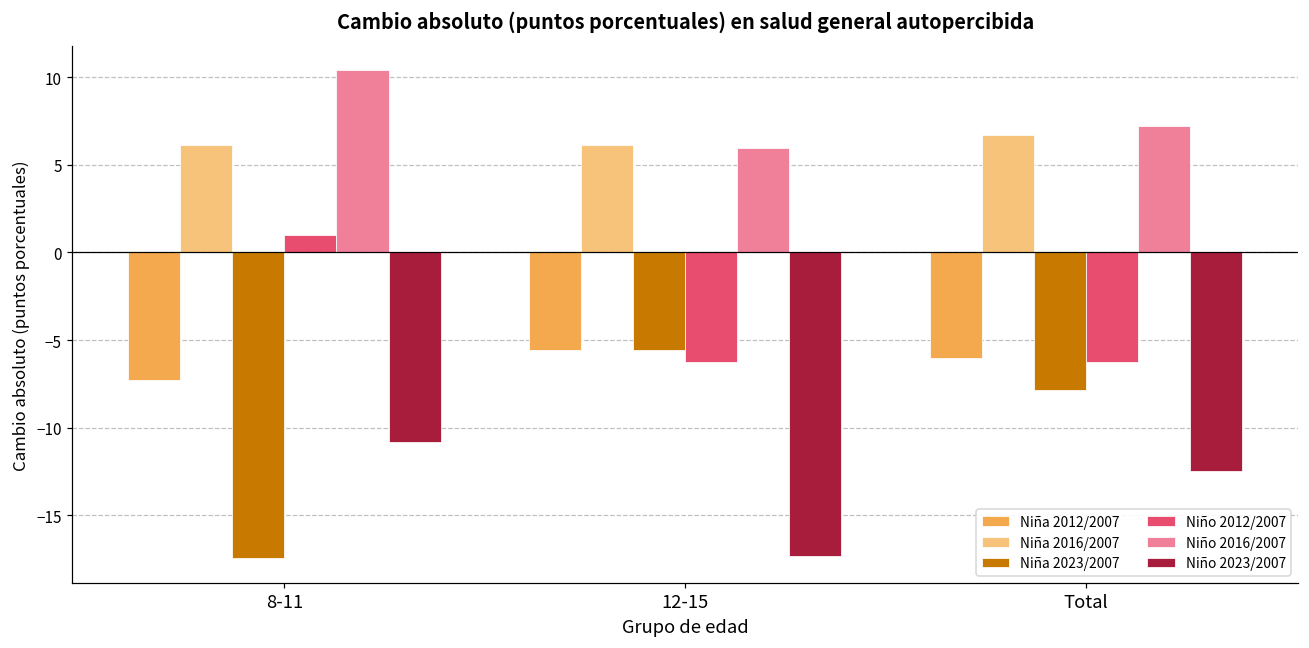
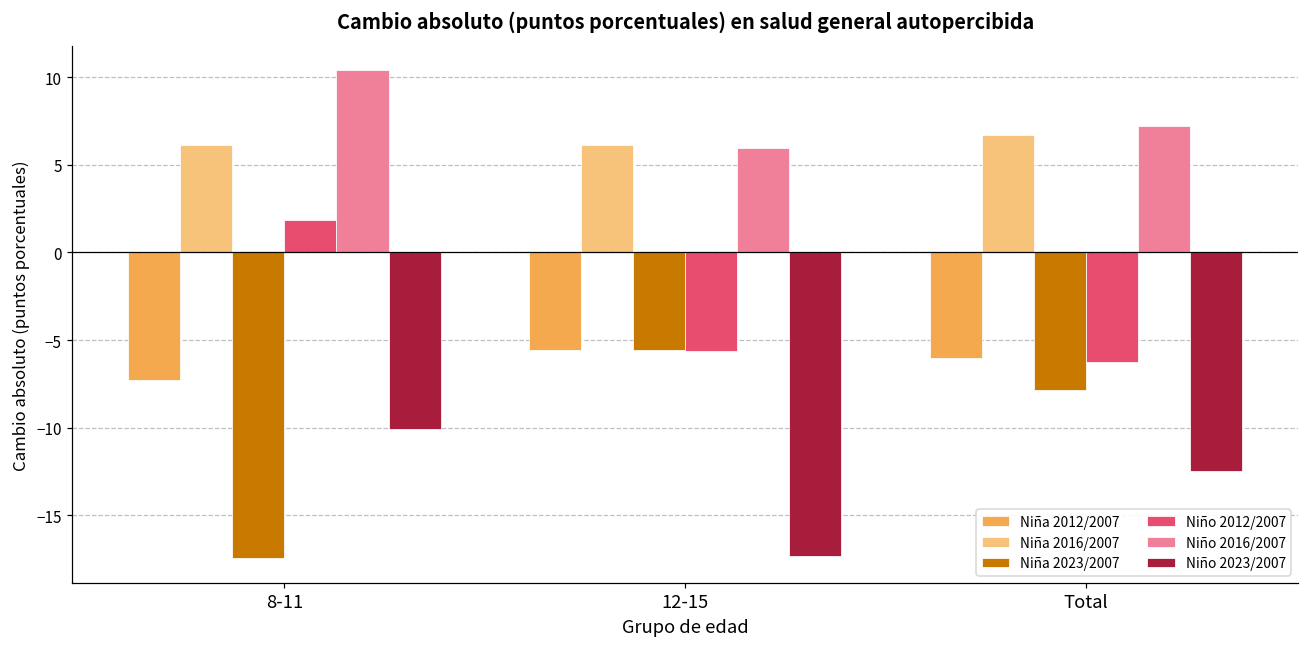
  {
    "Niña 2023/2007": {
      "8-11": -17.5,
      "12-15": -5.5,
      "Total": -7.8
    },
    "Niño 2012/2007": {
-     "8-11": 1.0,
-     "12-15": -6.3,
+     "8-11": 1.9,
+     "12-15": -5.6,
      "Total": -6.3
    },
    "Niño 2016/2007": {
      "8-11": 10.4,
      "12-15": 6.0,
      "Total": 7.2
    },
    "Niño 2023/2007": {
-     "8-11": -10.8,
+     "8-11": -10.1,
      "12-15": -17.3,
      "Total": -12.5
    }
  }
